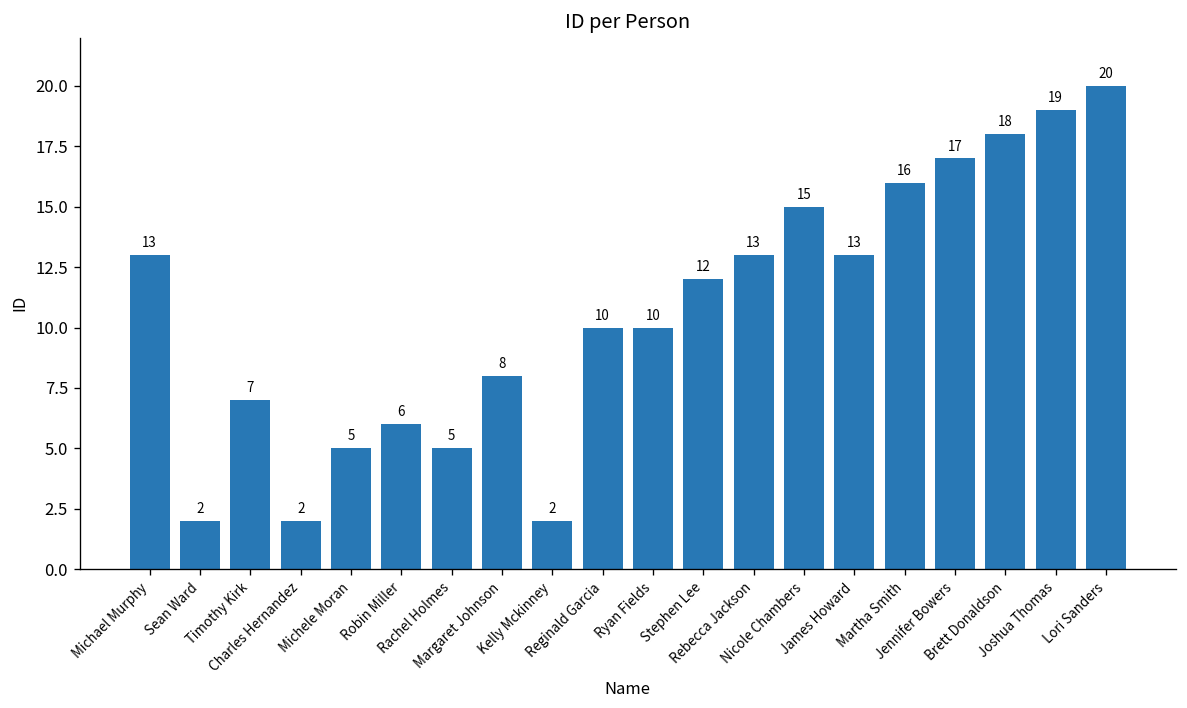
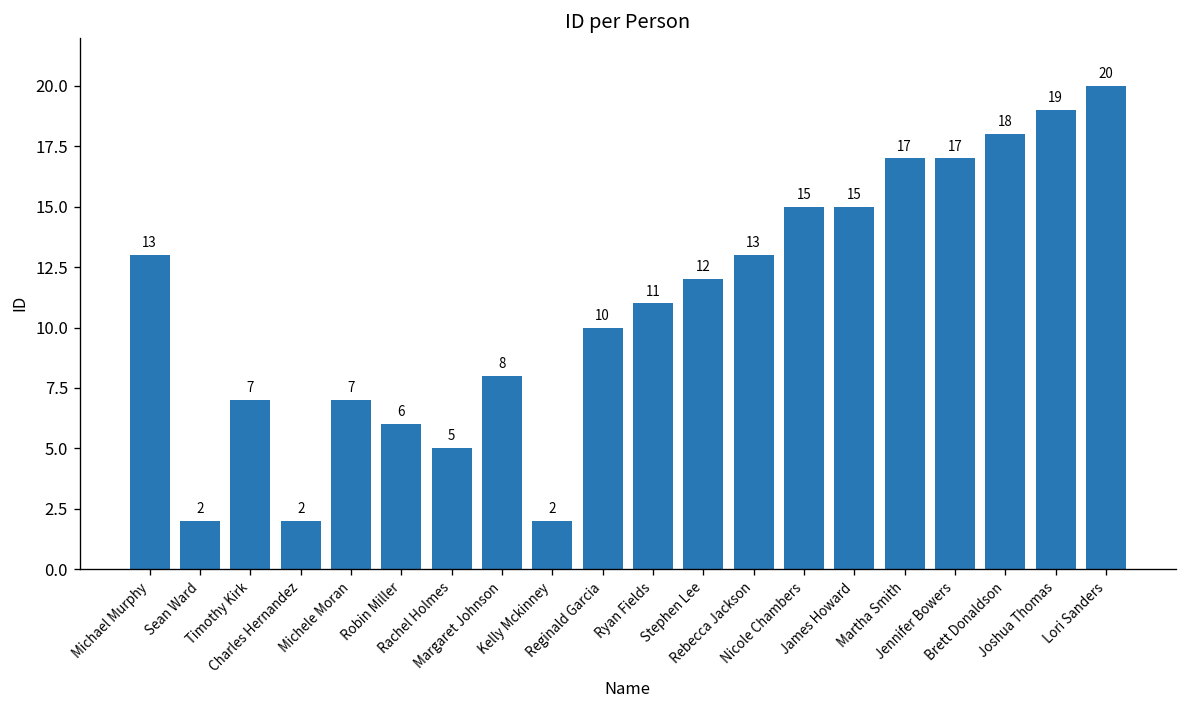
  {
    "Michael Murphy": 13,
    "Sean Ward": 2,
    "Timothy Kirk": 7,
    "Charles Hernandez": 2,
-   "Michele Moran": 5,
+   "Michele Moran": 7,
    "Robin Miller": 6,
    "Rachel Holmes": 5,
    "Margaret Johnson": 8,
    "Kelly Mckinney": 2,
    "Reginald Garcia": 10,
-   "Ryan Fields": 10,
+   "Ryan Fields": 11,
    "Stephen Lee": 12,
    "Rebecca Jackson": 13,
    "Nicole Chambers": 15,
-   "James Howard": 13,
-   "Martha Smith": 16,
+   "James Howard": 15,
+   "Martha Smith": 17,
    "Jennifer Bowers": 17,
    "Brett Donaldson": 18,
    "Joshua Thomas": 19,
    "Lori Sanders": 20
  }
